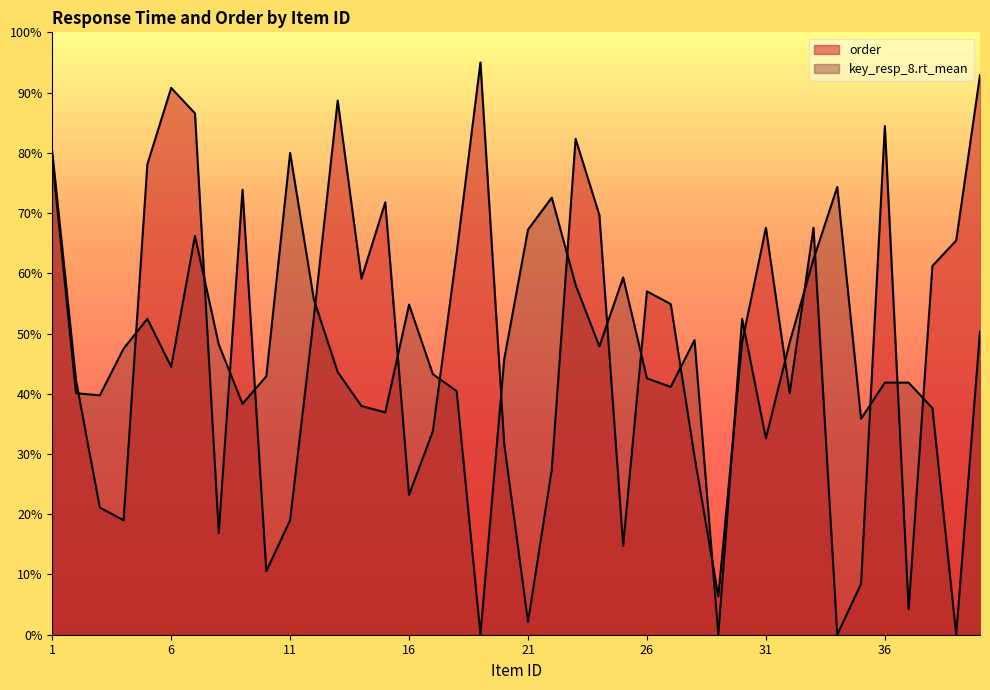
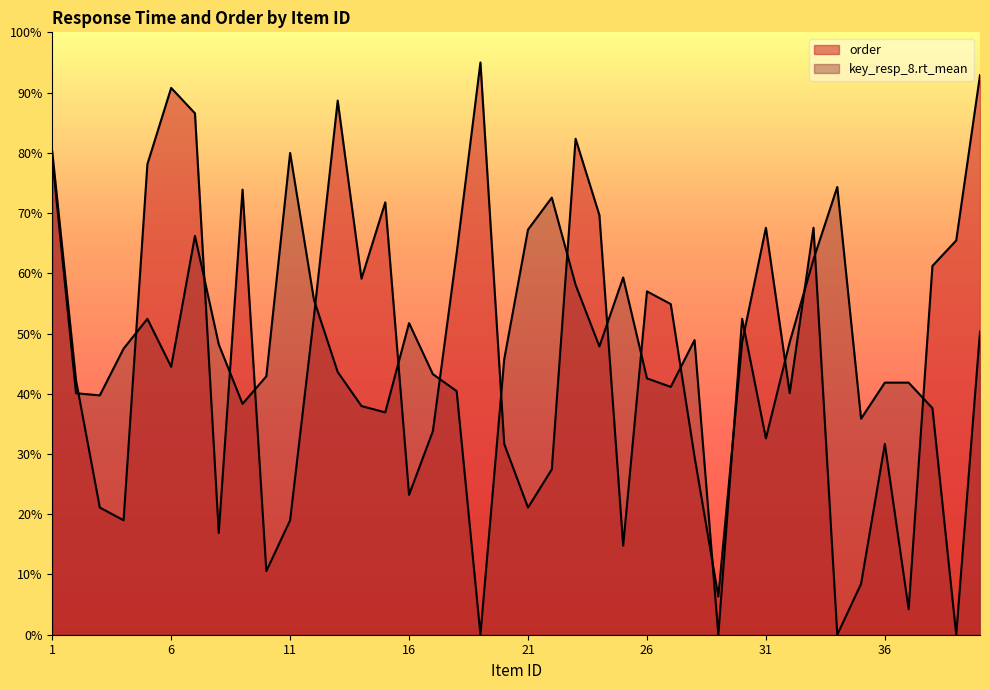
  {
    "order": {
      "1": "80%",
      "6": "91%",
      "11": "19%",
      "16": "23%",
-     "21": "2%",
+     "21": "21%",
      "26": "57%",
      "31": "68%",
-     "36": "84%"
+     "36": "32%"
    },
    "key_resp_8.rt_mean": {
      "1": "79%",
      "6": "44%",
      "11": "80%",
-     "16": "55%",
+     "16": "52%",
      "21": "67%",
      "26": "43%",
      "31": "33%",
      "36": "42%"
    }
  }
